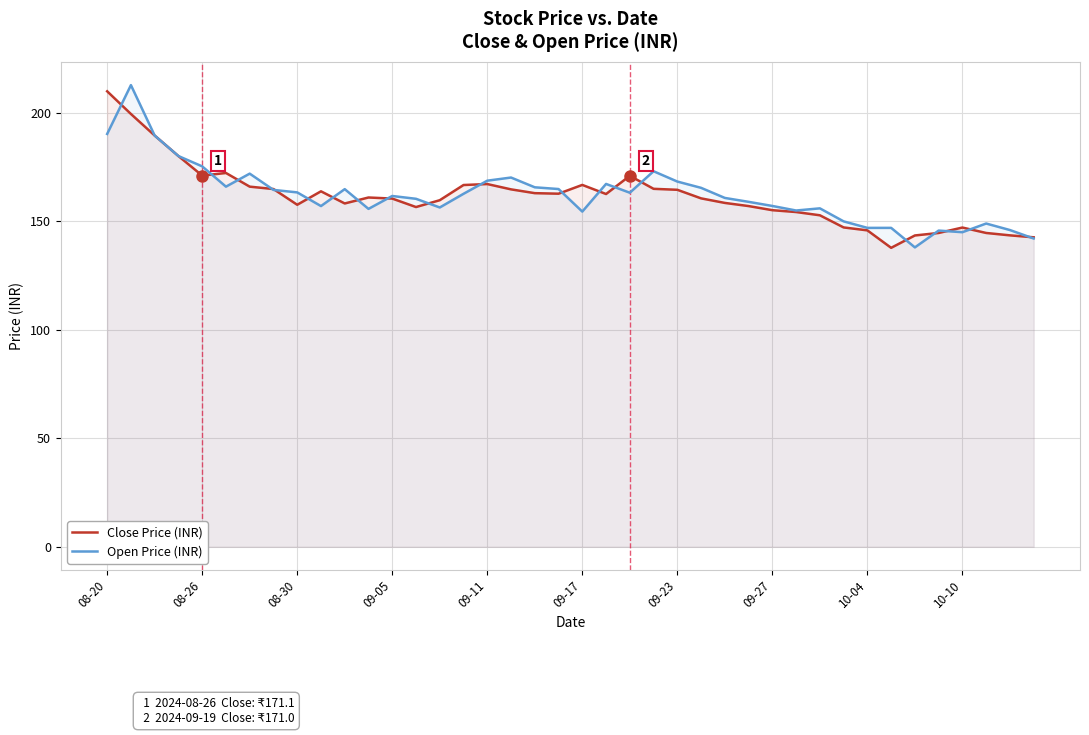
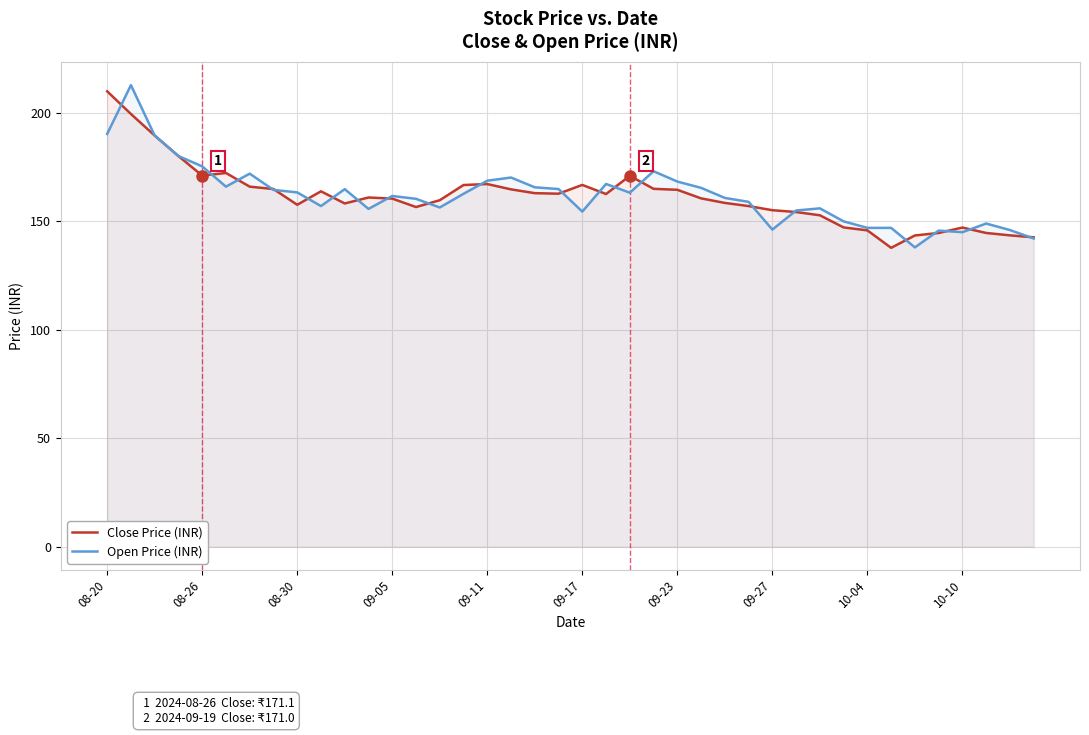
  {
    "Open Price (INR)": {
      "08-20": 190,
      "08-26": 175,
      "08-30": 163,
      "09-05": 162,
      "09-11": 169,
      "09-17": 155,
      "09-23": 168,
-     "09-27": 157,
+     "09-27": 146,
      "10-10": 145
    }
  }
